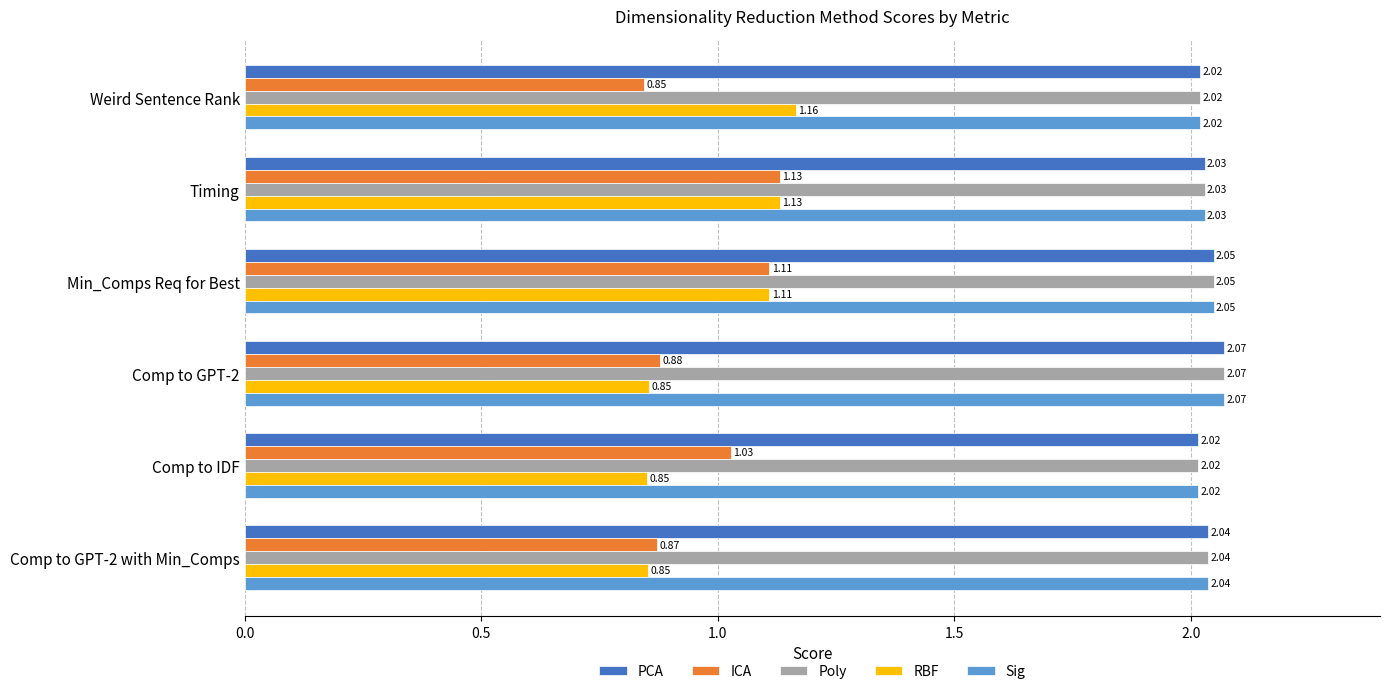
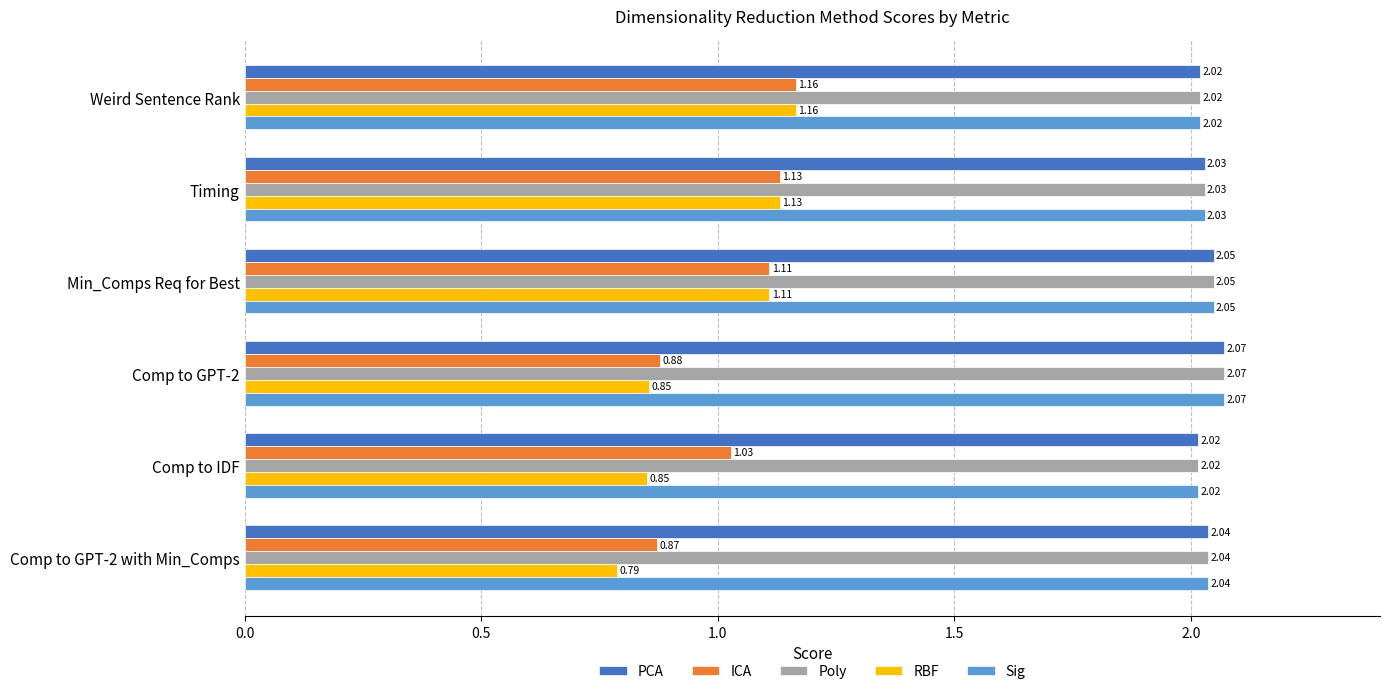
  {
    "ICA": {
-     "Weird Sentence Rank": 0.85,
+     "Weird Sentence Rank": 1.16,
      "Timing": 1.13,
      "Min_Comps Req for Best": 1.11,
      "Comp to GPT-2": 0.88,
      "Comp to IDF": 1.03,
      "Comp to GPT-2 with Min_Comps": 0.87
    },
    "Poly": {
      "Weird Sentence Rank": 2.02,
      "Timing": 2.03,
      "Min_Comps Req for Best": 2.05,
      "Comp to GPT-2": 2.07,
      "Comp to IDF": 2.02,
      "Comp to GPT-2 with Min_Comps": 2.04
    },
    "RBF": {
      "Weird Sentence Rank": 1.16,
      "Timing": 1.13,
      "Min_Comps Req for Best": 1.11,
      "Comp to GPT-2": 0.85,
      "Comp to IDF": 0.85,
-     "Comp to GPT-2 with Min_Comps": 0.85
+     "Comp to GPT-2 with Min_Comps": 0.79
    }
  }
